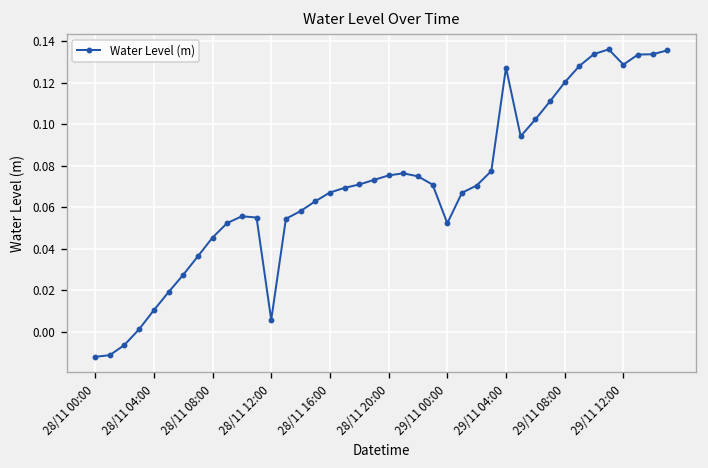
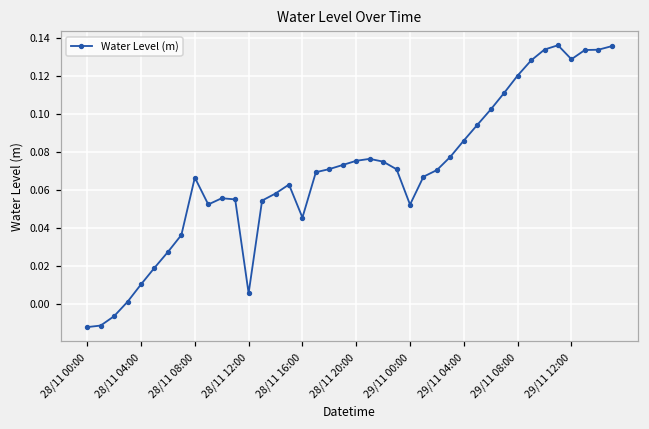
  {
    "28/11 00:00": -0.012,
    "28/11 04:00": 0.010,
-   "28/11 08:00": 0.045,
+   "28/11 08:00": 0.066,
    "28/11 12:00": 0.006,
-   "28/11 16:00": 0.067,
+   "28/11 16:00": 0.045,
    "28/11 20:00": 0.075,
    "29/11 00:00": 0.052,
-   "29/11 04:00": 0.127,
+   "29/11 04:00": 0.086,
    "29/11 08:00": 0.120,
    "29/11 12:00": 0.129
  }
